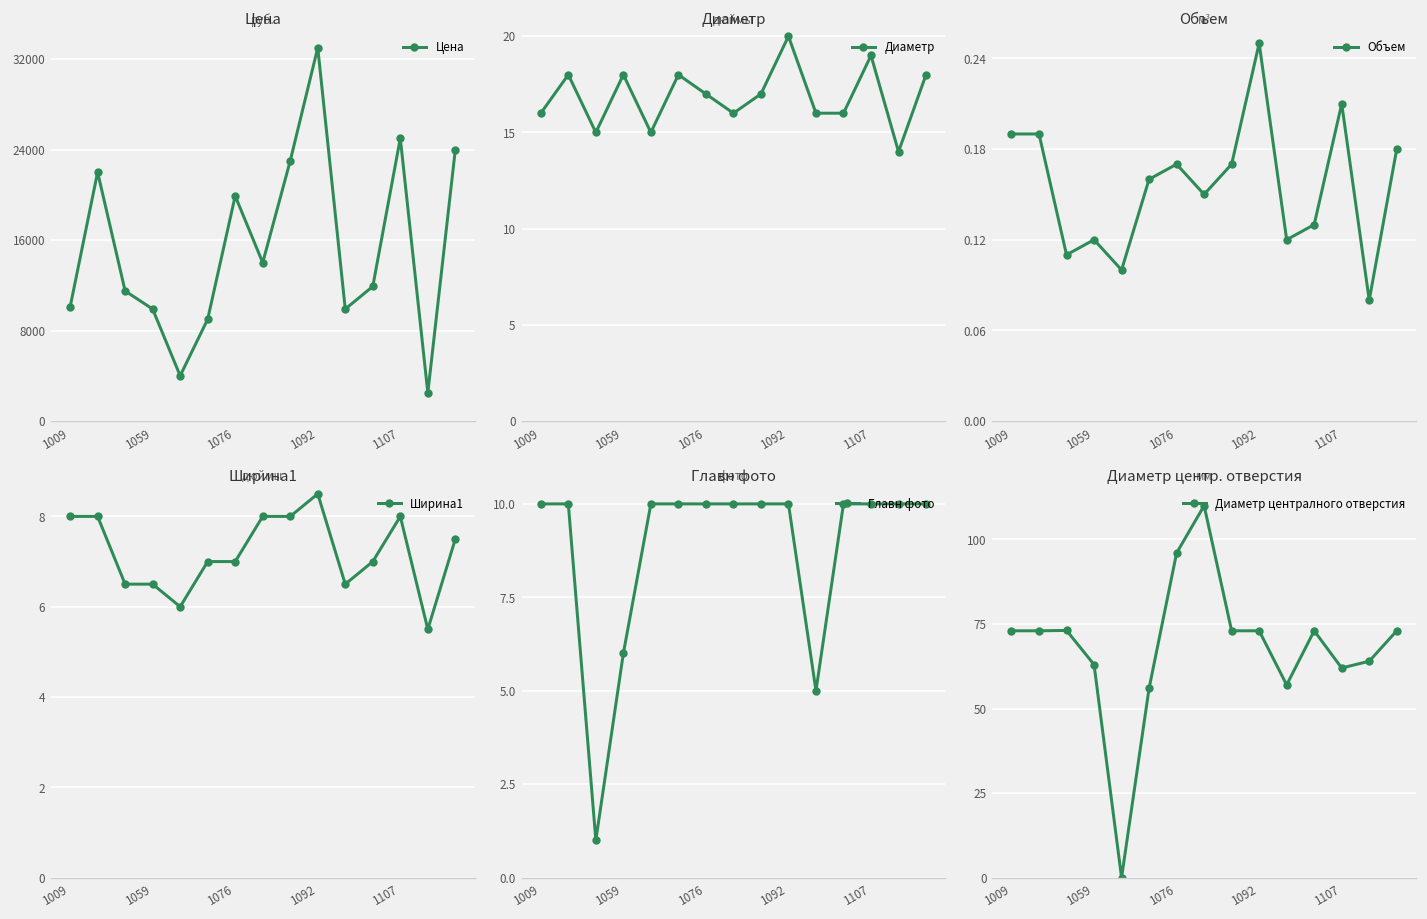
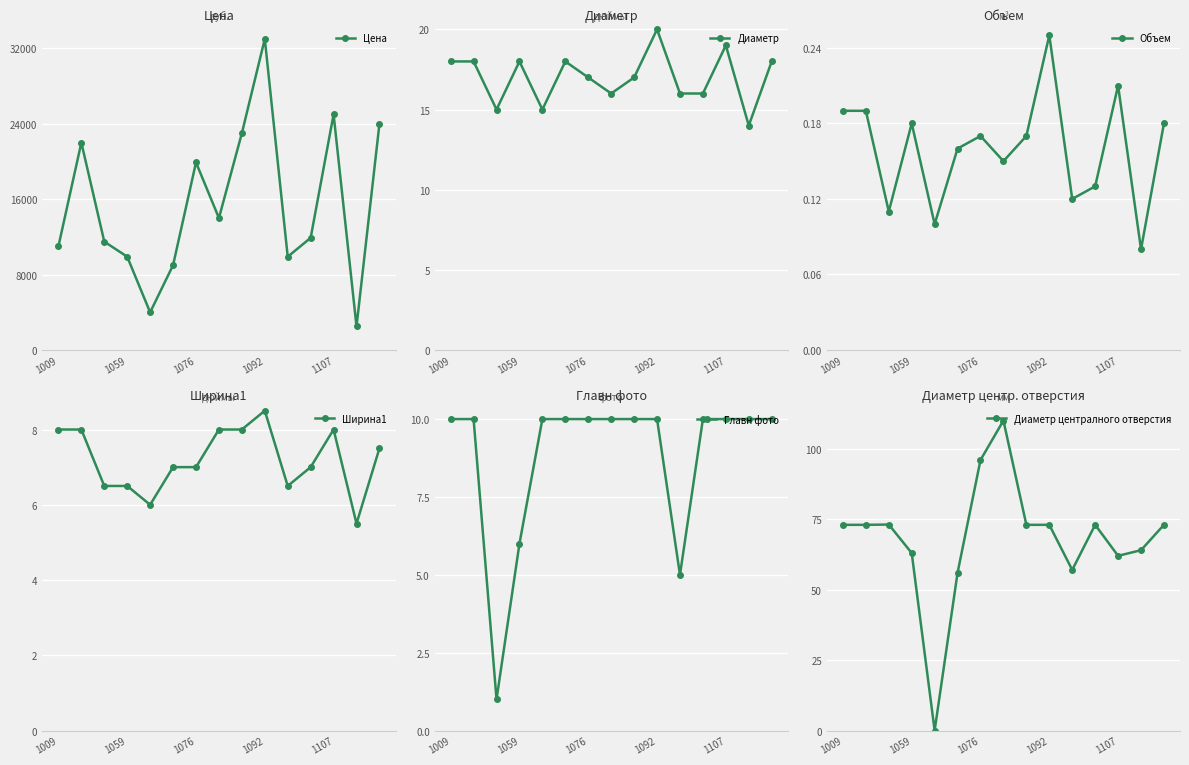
  {
    "Цена": {
-     "1009": 10000,
+     "1009": 11000,
      "1059": 10000,
      "1076": 20000,
      "1092": 33000,
      "1107": 25000
    },
    "Диаметр": {
-     "1009": 16,
+     "1009": 18,
      "1059": 18,
      "1076": 17,
      "1092": 20,
      "1107": 19
    },
    "Объем": {
      "1009": 0.19,
-     "1059": 0.12,
+     "1059": 0.18,
      "1076": 0.17,
      "1092": 0.25,
      "1107": 0.21
    },
    "Ширина1": {
      "1009": 8.0,
      "1059": 6.5,
      "1076": 7.0,
      "1092": 8.5,
      "1107": 8.0
    },
    "Главн фото": {
      "1009": 10.0,
      "1059": 6.0,
      "1076": 10.0,
      "1092": 10.0,
      "1107": 10.0
    },
    "Диаметр центр. отверстия": {
      "1009": 73,
      "1059": 63,
      "1076": 96,
      "1092": 73,
      "1107": 62
    }
  }
